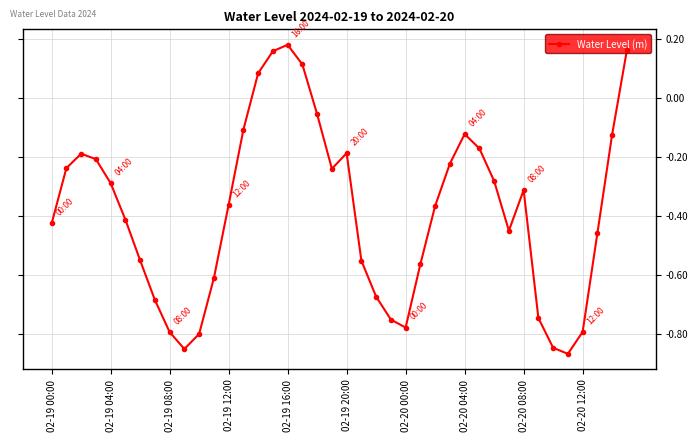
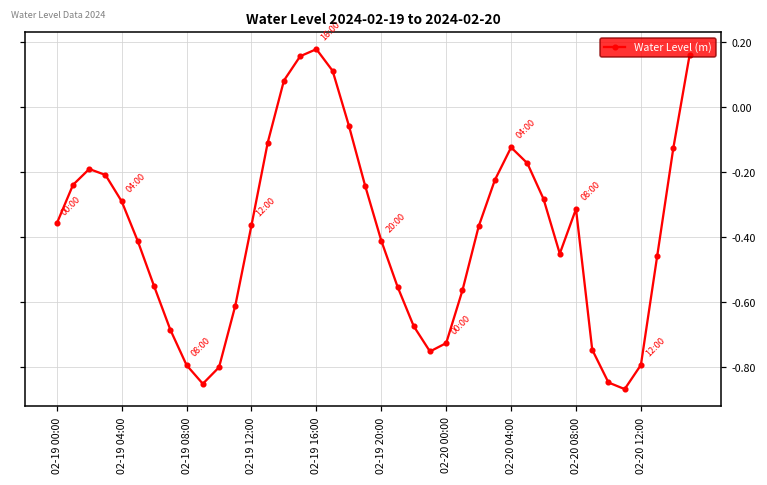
  {
-   "02-19 00:00": -0.43,
-   "02-19 20:00": -0.19,
-   "02-20 00:00": -0.78
+   "02-19 00:00": -0.36,
+   "02-19 20:00": -0.41,
+   "02-20 00:00": -0.73
  }
